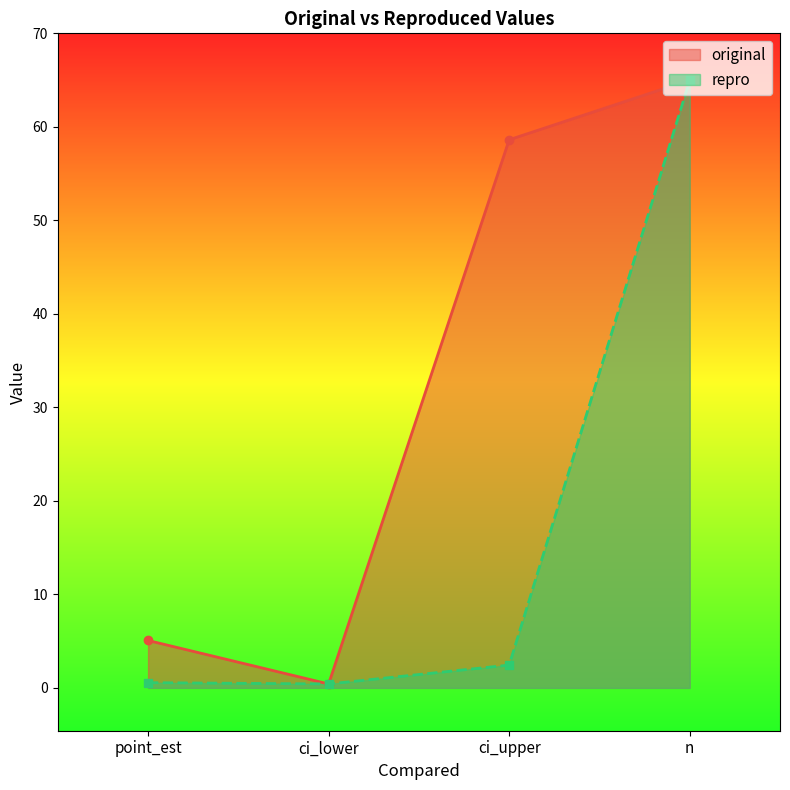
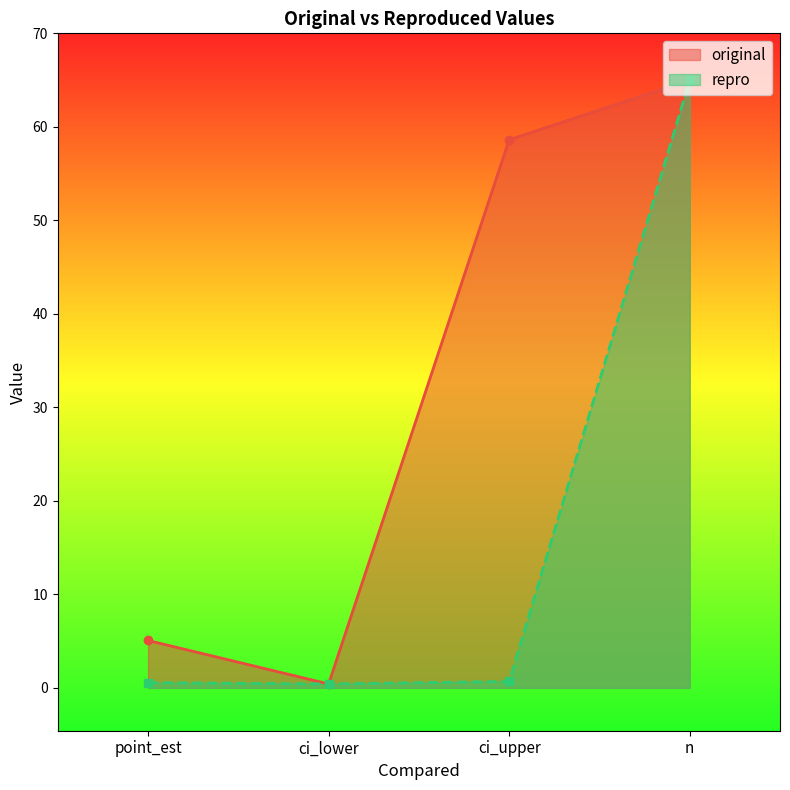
  {
    "original": {
      "point_est": 5,
      "ci_upper": 59
    },
    "repro": {
      "point_est": 1,
-     "ci_upper": 2
+     "ci_upper": 1
    }
  }
